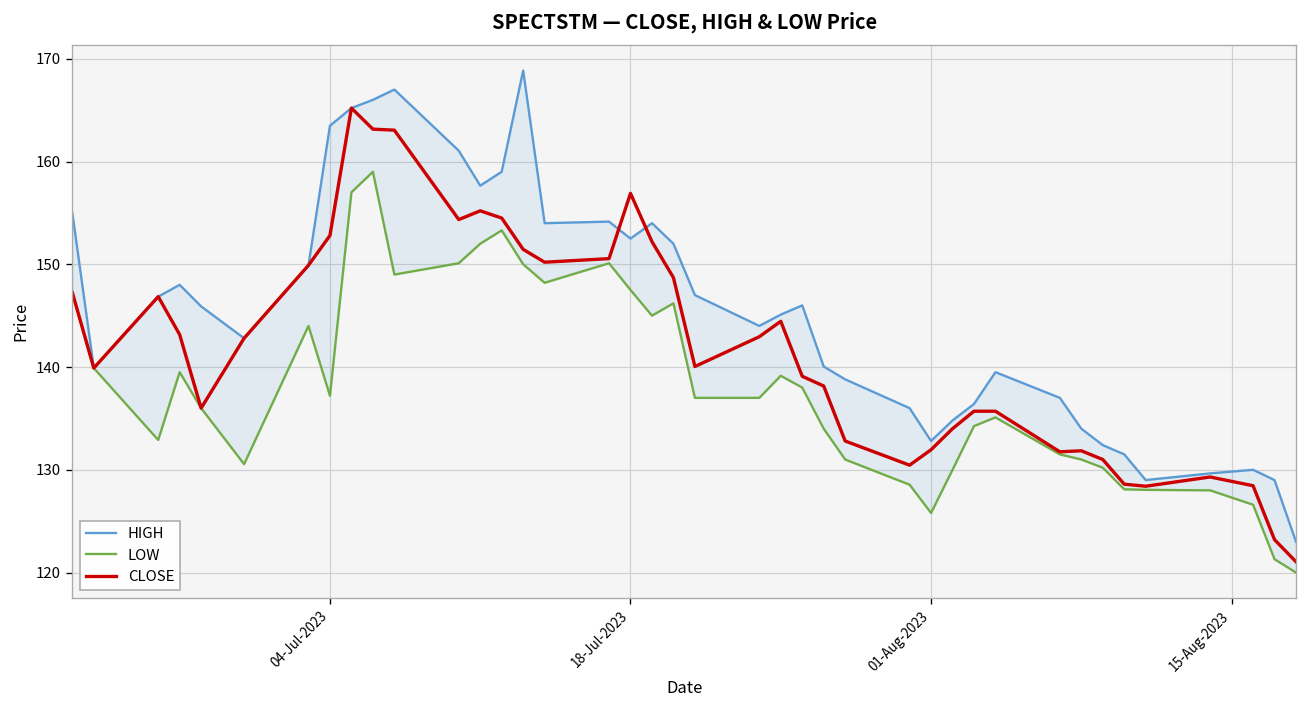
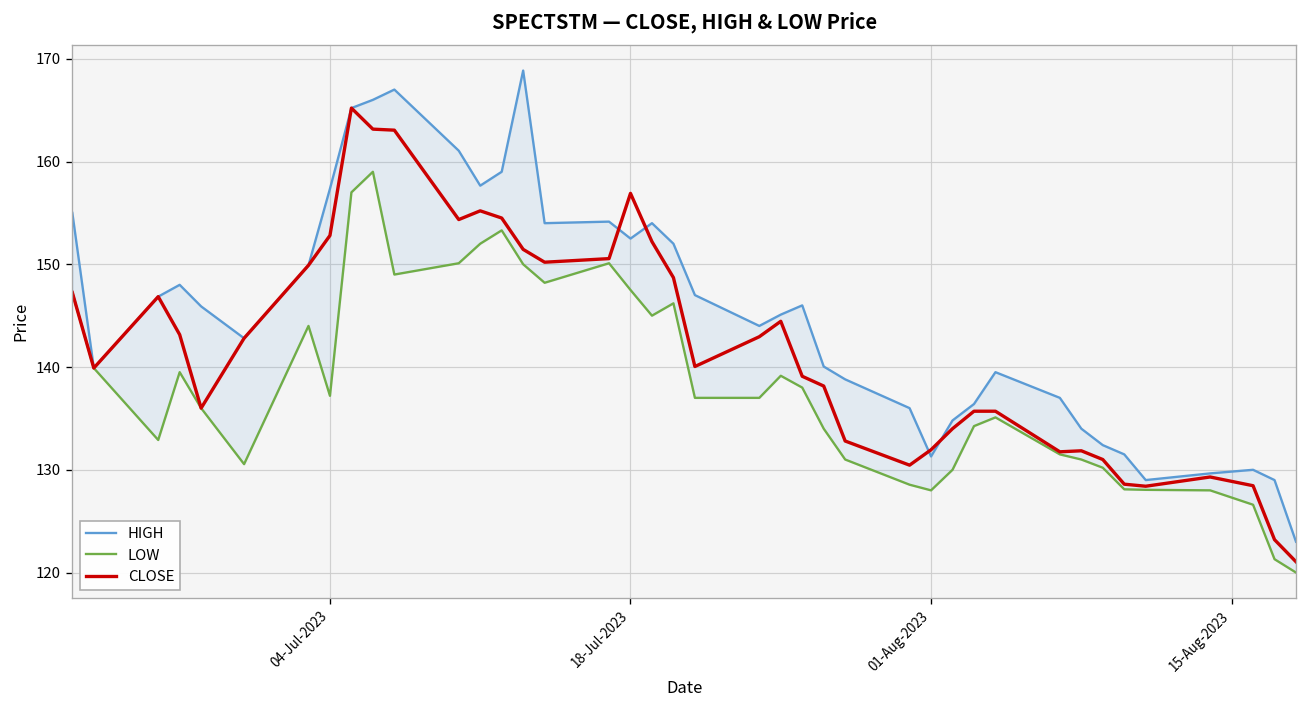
  {
    "HIGH": {
-     "04-Jul-2023": 163,
+     "04-Jul-2023": 157,
      "18-Jul-2023": 153,
-     "01-Aug-2023": 133
+     "01-Aug-2023": 131
    },
    "LOW": {
      "04-Jul-2023": 137,
      "18-Jul-2023": 148,
-     "01-Aug-2023": 126
+     "01-Aug-2023": 128
    },
    "CLOSE": {
      "04-Jul-2023": 153,
      "18-Jul-2023": 157,
      "01-Aug-2023": 132
    }
  }
